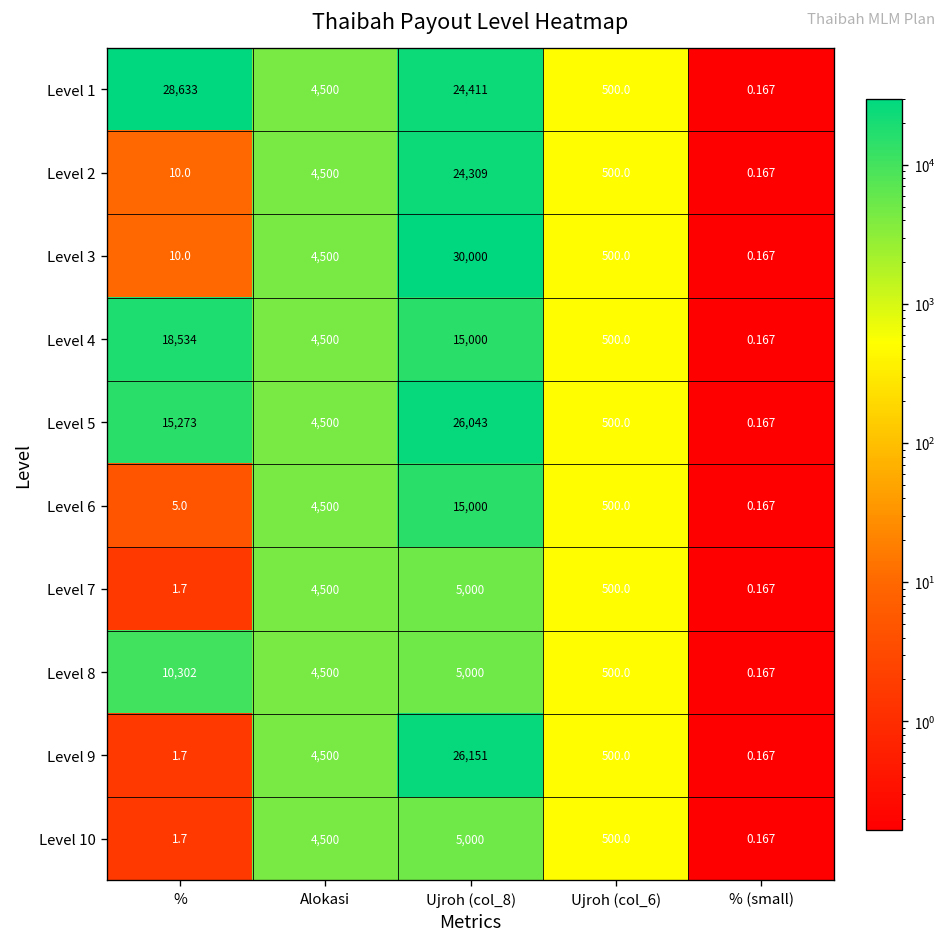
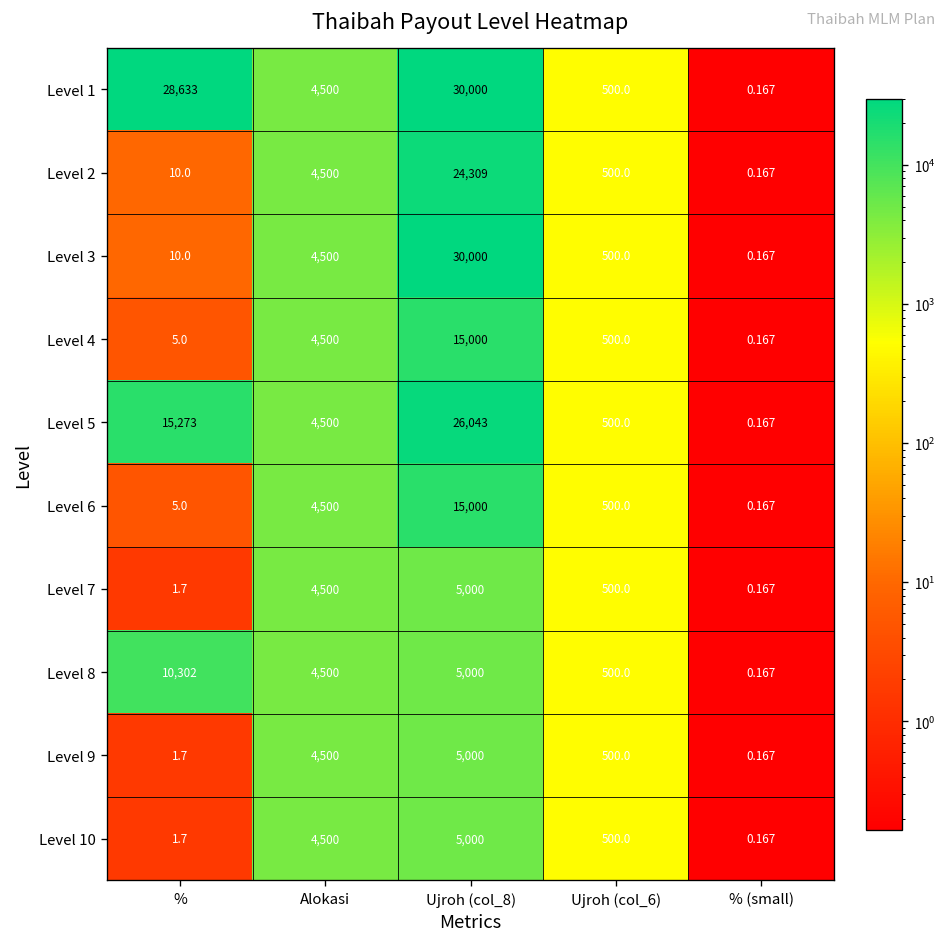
  {
    "Level 1": {
      "%": "28,633",
      "Alokasi": "4,500",
-     "Ujroh (col_8)": "24,411",
+     "Ujroh (col_8)": "30,000",
      "Ujroh (col_6)": "500.0",
      "% (small)": "0.167"
    },
    "Level 2": {
      "%": "10.0",
      "Alokasi": "4,500",
      "Ujroh (col_8)": "24,309",
      "Ujroh (col_6)": "500.0",
      "% (small)": "0.167"
    },
    "Level 3": {
      "%": "10.0",
      "Alokasi": "4,500",
      "Ujroh (col_8)": "30,000",
      "Ujroh (col_6)": "500.0",
      "% (small)": "0.167"
    },
    "Level 4": {
-     "%": "18,534",
+     "%": "5.0",
      "Alokasi": "4,500",
      "Ujroh (col_8)": "15,000",
      "Ujroh (col_6)": "500.0",
      "% (small)": "0.167"
    },
    "Level 5": {
      "%": "15,273",
      "Alokasi": "4,500",
      "Ujroh (col_8)": "26,043",
      "Ujroh (col_6)": "500.0",
      "% (small)": "0.167"
    },
    "Level 6": {
      "%": "5.0",
      "Alokasi": "4,500",
      "Ujroh (col_8)": "15,000",
      "Ujroh (col_6)": "500.0",
      "% (small)": "0.167"
    },
    "Level 7": {
      "%": "1.7",
      "Alokasi": "4,500",
      "Ujroh (col_8)": "5,000",
      "Ujroh (col_6)": "500.0",
      "% (small)": "0.167"
    },
    "Level 8": {
      "%": "10,302",
      "Alokasi": "4,500",
      "Ujroh (col_8)": "5,000",
      "Ujroh (col_6)": "500.0",
      "% (small)": "0.167"
    },
    "Level 9": {
      "%": "1.7",
      "Alokasi": "4,500",
-     "Ujroh (col_8)": "26,151",
+     "Ujroh (col_8)": "5,000",
      "Ujroh (col_6)": "500.0",
      "% (small)": "0.167"
    },
    "Level 10": {
      "%": "1.7",
      "Alokasi": "4,500",
      "Ujroh (col_8)": "5,000",
      "Ujroh (col_6)": "500.0",
      "% (small)": "0.167"
    }
  }
